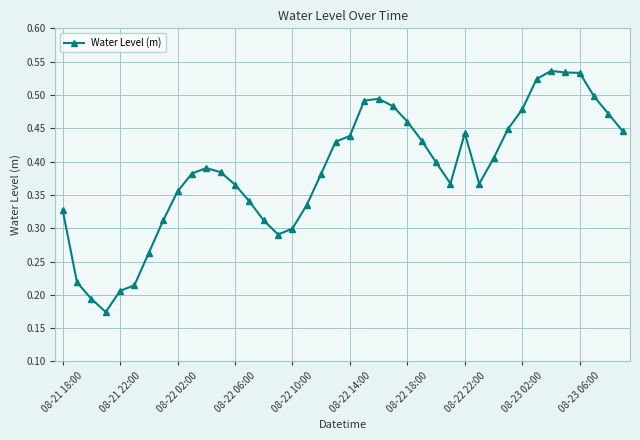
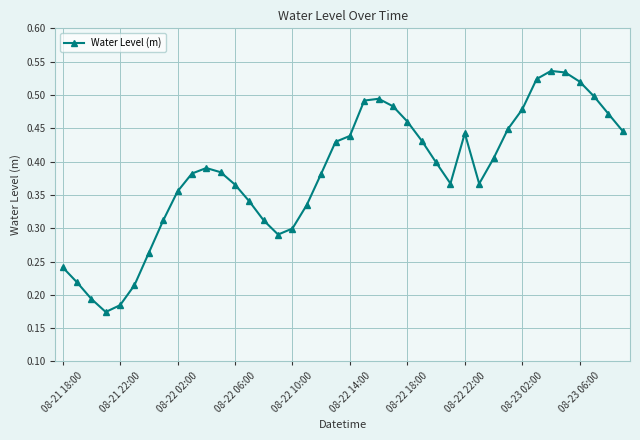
  {
-   "08-21 18:00": 0.33,
-   "08-21 22:00": 0.21,
+   "08-21 18:00": 0.24,
+   "08-21 22:00": 0.18,
    "08-22 02:00": 0.36,
    "08-22 06:00": 0.37,
    "08-22 10:00": 0.30,
    "08-22 14:00": 0.44,
    "08-22 18:00": 0.46,
    "08-22 22:00": 0.44,
    "08-23 02:00": 0.48,
-   "08-23 06:00": 0.53
+   "08-23 06:00": 0.52
  }
